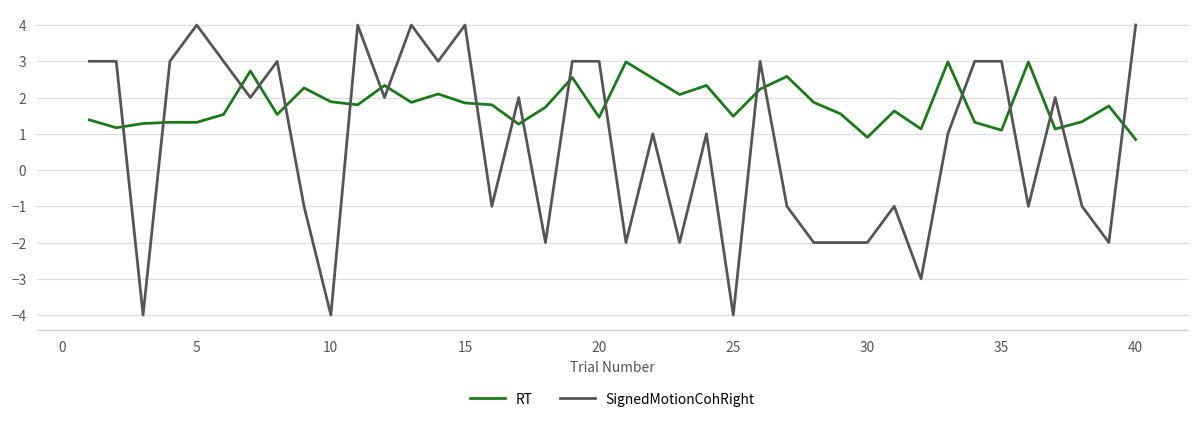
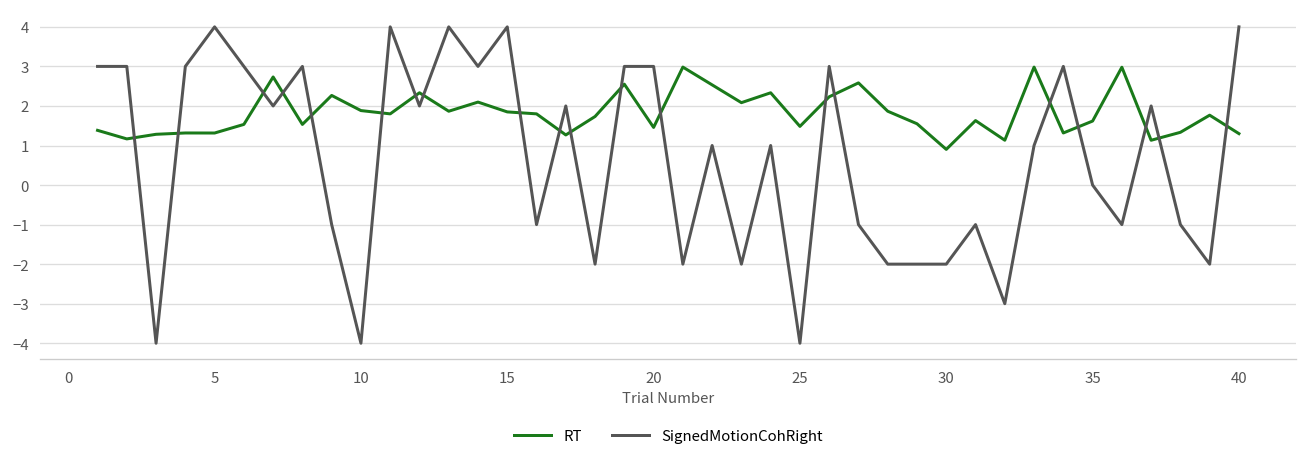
  {
    "RT": {
      "5": 1.3,
      "10": 1.9,
      "15": 1.8,
      "20": 1.5,
      "25": 1.5,
      "30": 0.9,
-     "35": 1.1,
-     "40": 0.8
+     "35": 1.6,
+     "40": 1.3
    },
    "SignedMotionCohRight": {
      "5": 4,
      "10": -4,
      "15": 4,
      "20": 3,
      "25": -4,
      "30": -2,
-     "35": 3,
+     "35": 0,
      "40": 4
    }
  }
